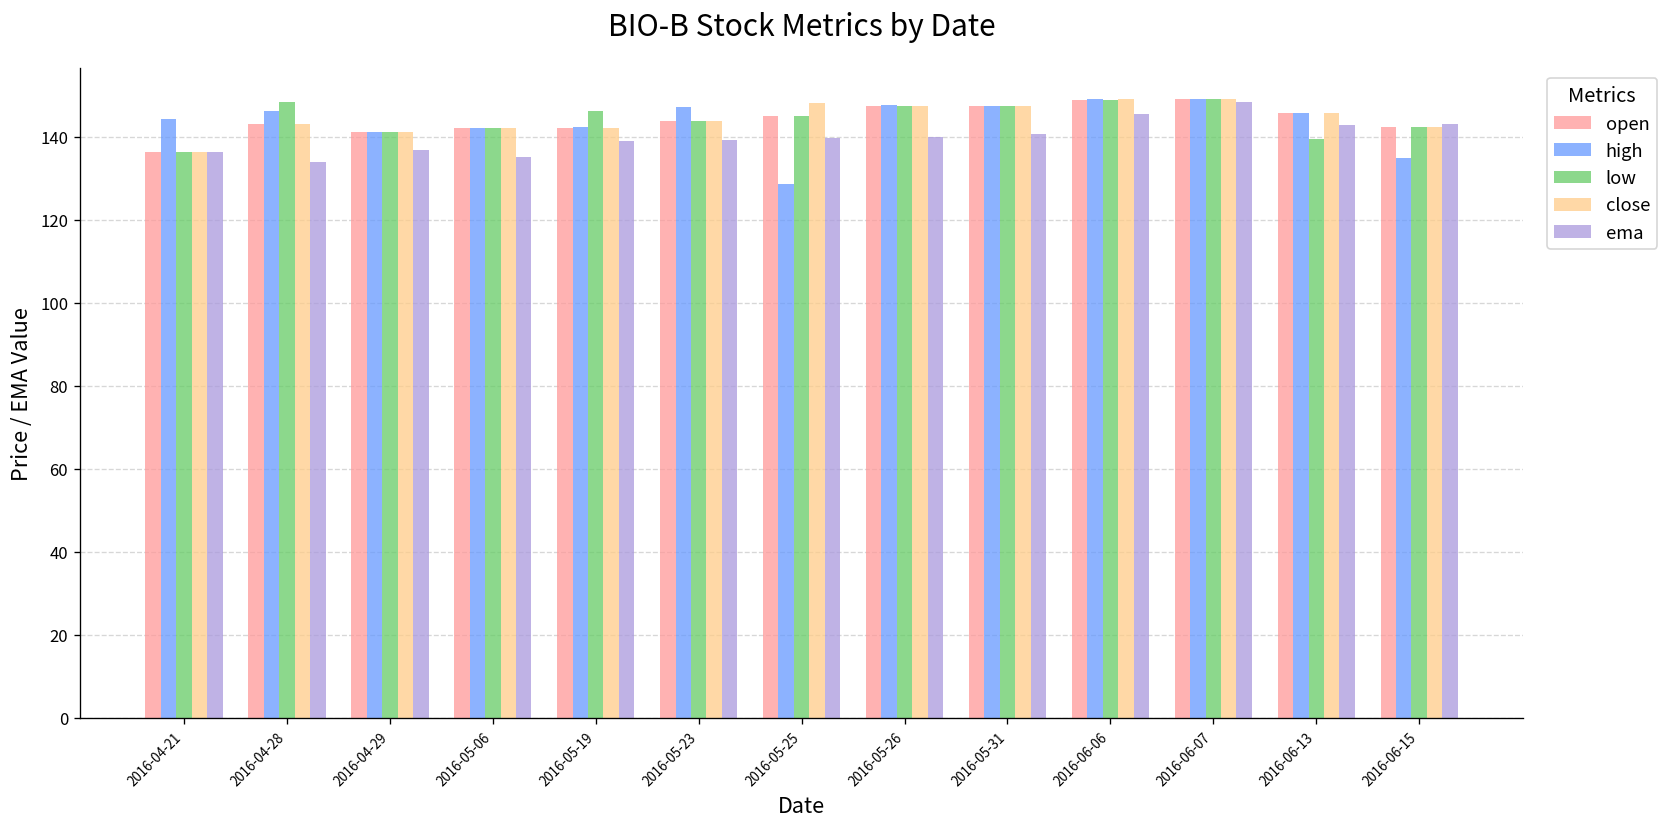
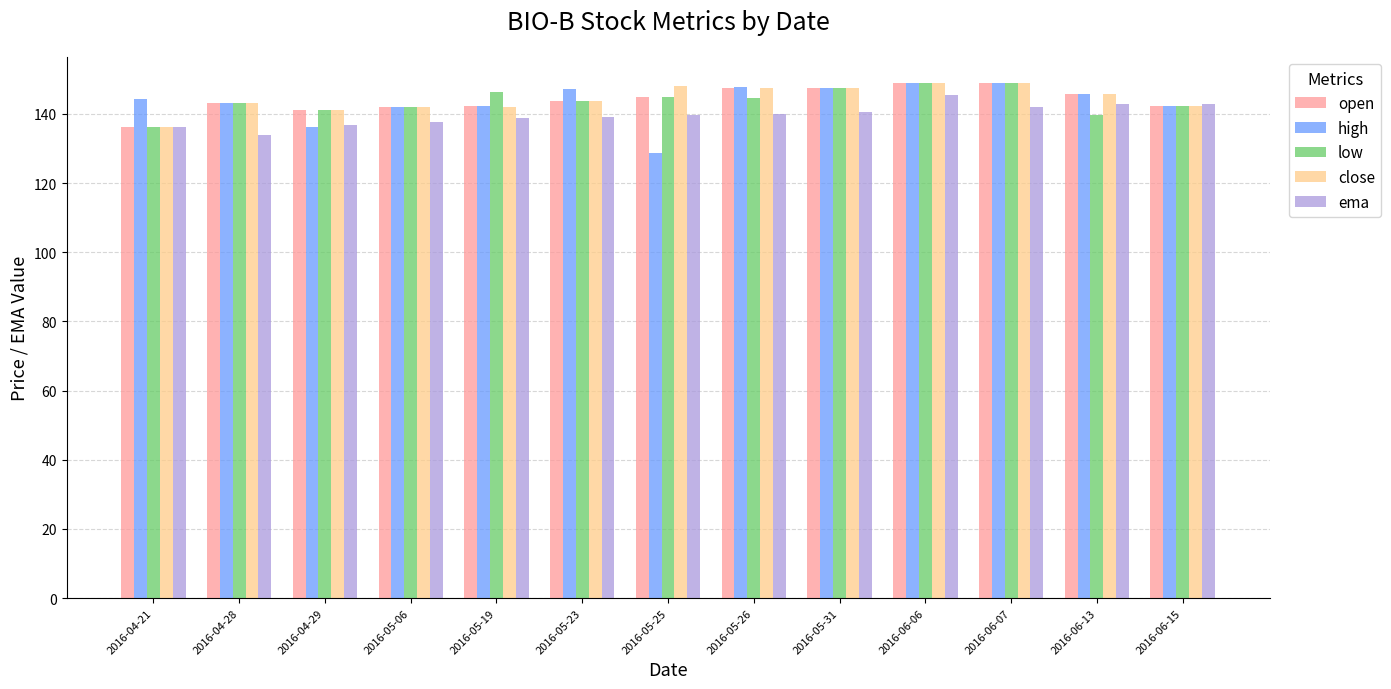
  {
    "high": {
      "2016-04-21": 144,
-     "2016-04-28": 146,
-     "2016-04-29": 141,
+     "2016-04-28": 143,
+     "2016-04-29": 136,
      "2016-05-06": 142,
      "2016-05-19": 142,
      "2016-05-23": 147,
      "2016-05-25": 129,
      "2016-05-26": 148,
      "2016-05-31": 148,
      "2016-06-06": 149,
      "2016-06-07": 149,
      "2016-06-13": 146,
-     "2016-06-15": 135
+     "2016-06-15": 142
    },
    "low": {
      "2016-04-21": 136,
-     "2016-04-28": 148,
+     "2016-04-28": 143,
      "2016-04-29": 141,
      "2016-05-06": 142,
      "2016-05-19": 146,
      "2016-05-23": 144,
      "2016-05-25": 145,
-     "2016-05-26": 148,
+     "2016-05-26": 145,
      "2016-05-31": 148,
      "2016-06-06": 149,
      "2016-06-07": 149,
      "2016-06-13": 140,
      "2016-06-15": 142
    },
    "ema": {
      "2016-04-21": 136,
      "2016-04-28": 134,
      "2016-04-29": 137,
-     "2016-05-06": 135,
+     "2016-05-06": 138,
      "2016-05-19": 139,
      "2016-05-23": 139,
      "2016-05-25": 140,
      "2016-05-26": 140,
      "2016-05-31": 141,
      "2016-06-06": 145,
-     "2016-06-07": 148,
+     "2016-06-07": 142,
      "2016-06-13": 143,
      "2016-06-15": 143
    }
  }
